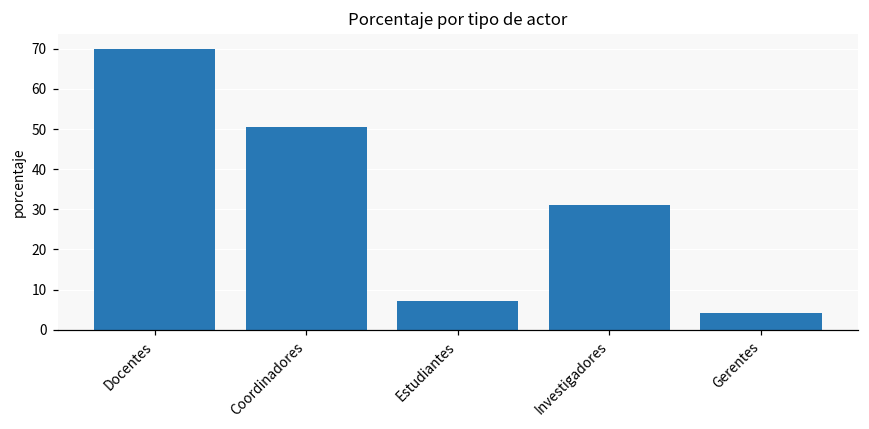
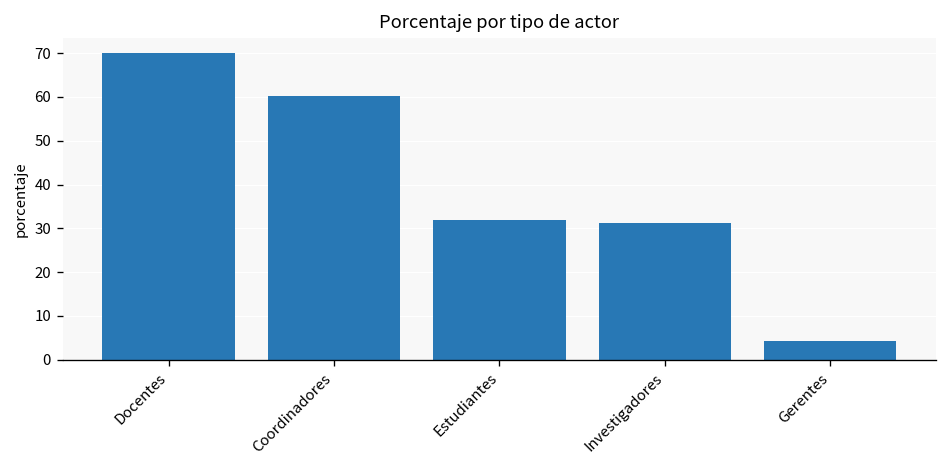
  {
    "Docentes": 70,
-   "Coordinadores": 51,
-   "Estudiantes": 7,
+   "Coordinadores": 60,
+   "Estudiantes": 32,
    "Investigadores": 31,
    "Gerentes": 4
  }
